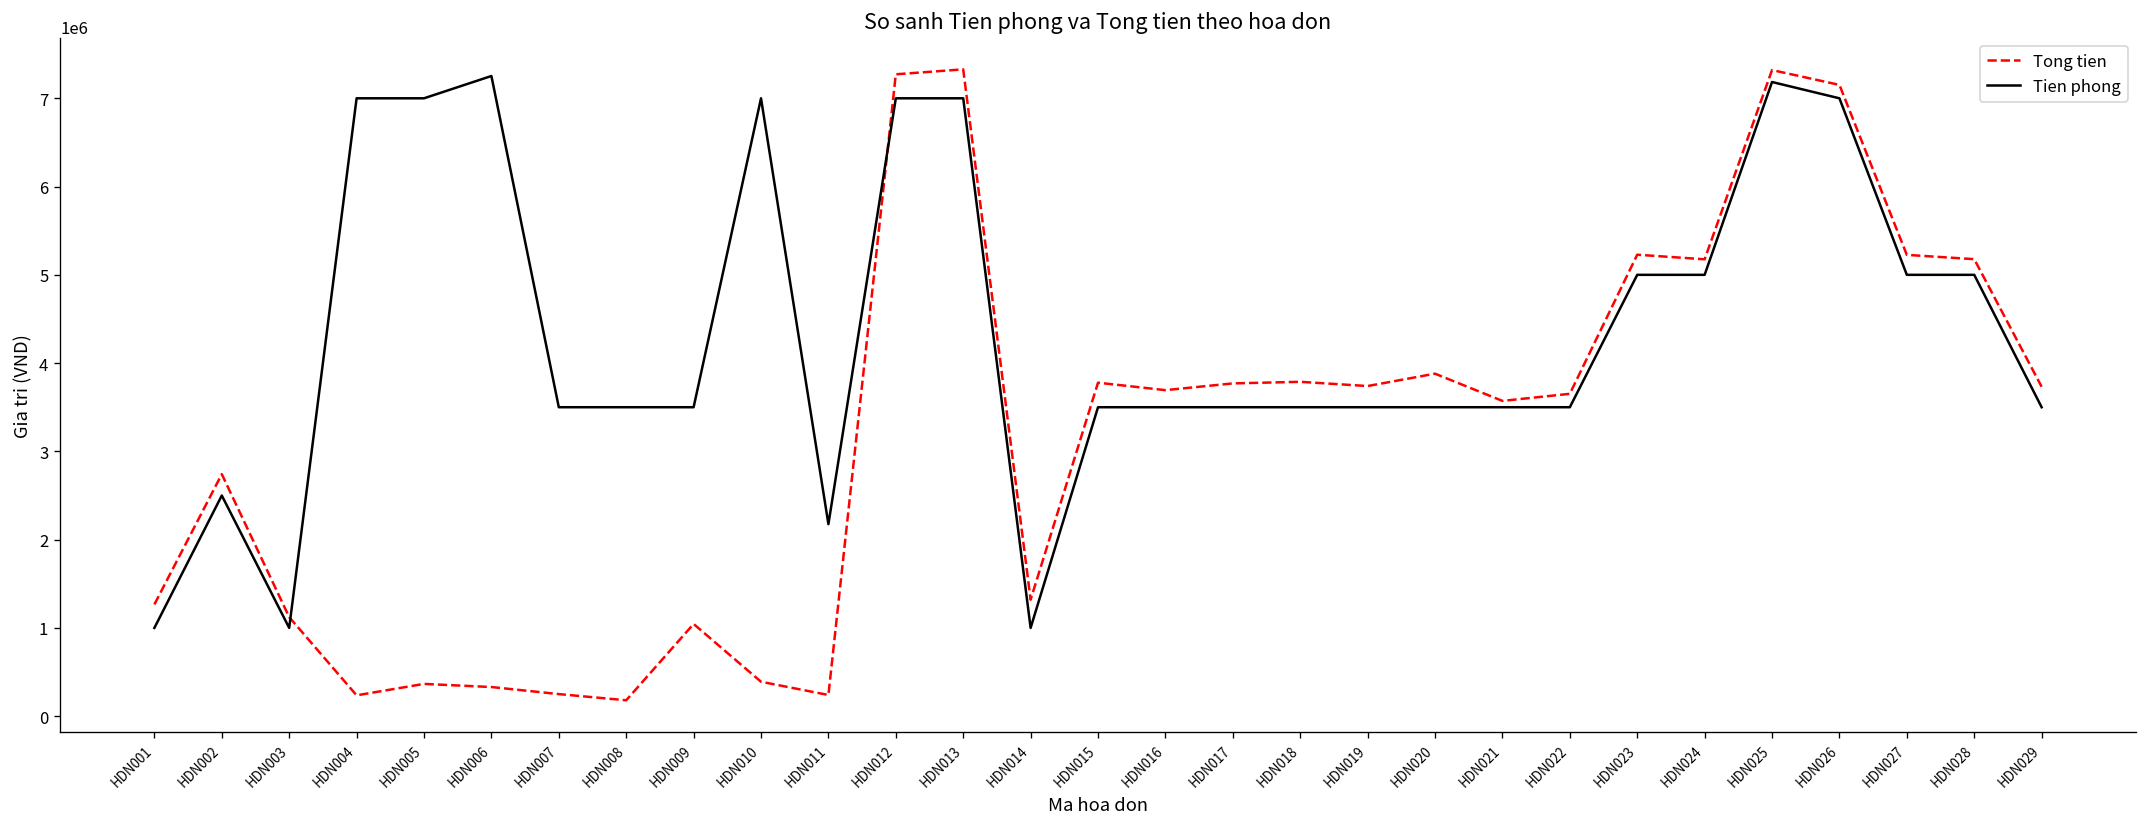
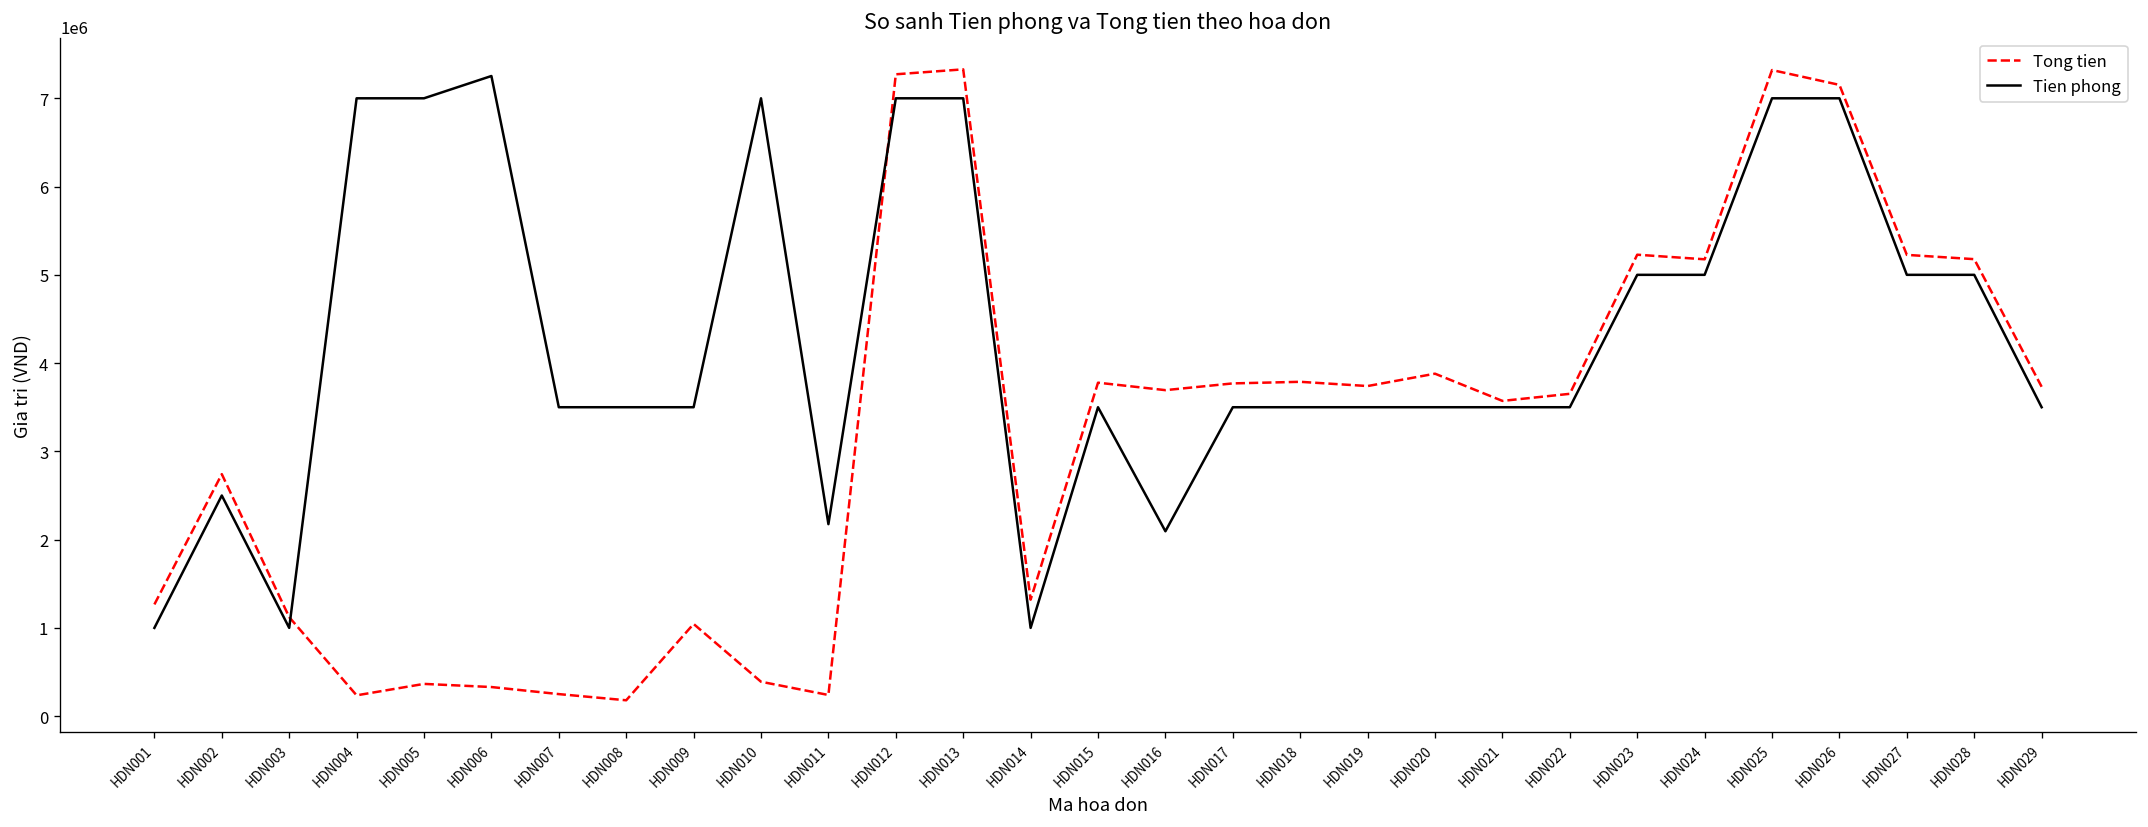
  {
    "Tong tien": {
      "HDN001": 1300000,
      "HDN002": 2700000,
      "HDN003": 1100000,
      "HDN004": 200000,
      "HDN005": 400000,
      "HDN006": 300000,
      "HDN007": 300000,
      "HDN008": 200000,
      "HDN009": 1000000,
      "HDN010": 400000,
      "HDN011": 200000,
      "HDN012": 7300000,
      "HDN013": 7300000,
      "HDN014": 1300000,
      "HDN015": 3800000,
      "HDN016": 3700000,
      "HDN017": 3800000,
      "HDN018": 3800000,
      "HDN019": 3700000,
      "HDN020": 3900000,
      "HDN021": 3600000,
      "HDN022": 3700000,
      "HDN023": 5200000,
      "HDN024": 5200000,
      "HDN025": 7300000,
      "HDN026": 7200000,
      "HDN027": 5200000,
      "HDN028": 5200000,
      "HDN029": 3700000
    },
    "Tien phong": {
      "HDN001": 1000000,
      "HDN002": 2500000,
      "HDN003": 1000000,
      "HDN004": 7000000,
      "HDN005": 7000000,
      "HDN006": 7300000,
      "HDN007": 3500000,
      "HDN008": 3500000,
      "HDN009": 3500000,
      "HDN010": 7000000,
      "HDN011": 2200000,
      "HDN012": 7000000,
      "HDN013": 7000000,
      "HDN014": 1000000,
      "HDN015": 3500000,
-     "HDN016": 3500000,
+     "HDN016": 2100000,
      "HDN017": 3500000,
      "HDN018": 3500000,
      "HDN019": 3500000,
      "HDN020": 3500000,
      "HDN021": 3500000,
      "HDN022": 3500000,
      "HDN023": 5000000,
      "HDN024": 5000000,
-     "HDN025": 7200000,
+     "HDN025": 7000000,
      "HDN026": 7000000,
      "HDN027": 5000000,
      "HDN028": 5000000,
      "HDN029": 3500000
    }
  }
